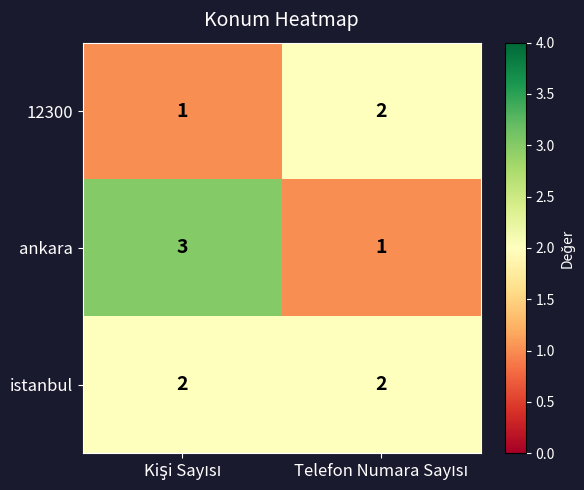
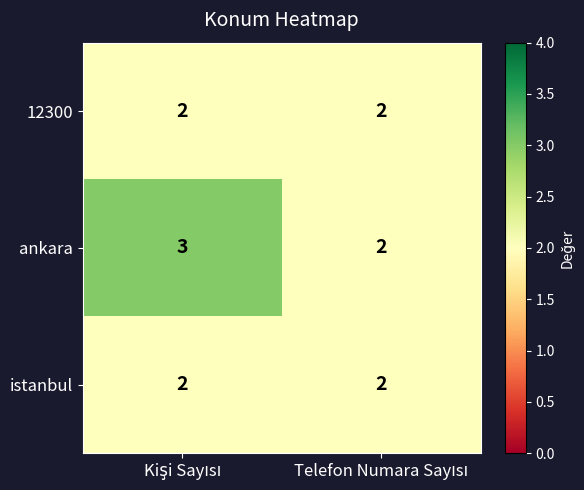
  {
    "12300": {
-     "Kişi Sayısı": 1,
+     "Kişi Sayısı": 2,
      "Telefon Numara Sayısı": 2
    },
    "ankara": {
      "Kişi Sayısı": 3,
-     "Telefon Numara Sayısı": 1
+     "Telefon Numara Sayısı": 2
    },
    "istanbul": {
      "Kişi Sayısı": 2,
      "Telefon Numara Sayısı": 2
    }
  }
